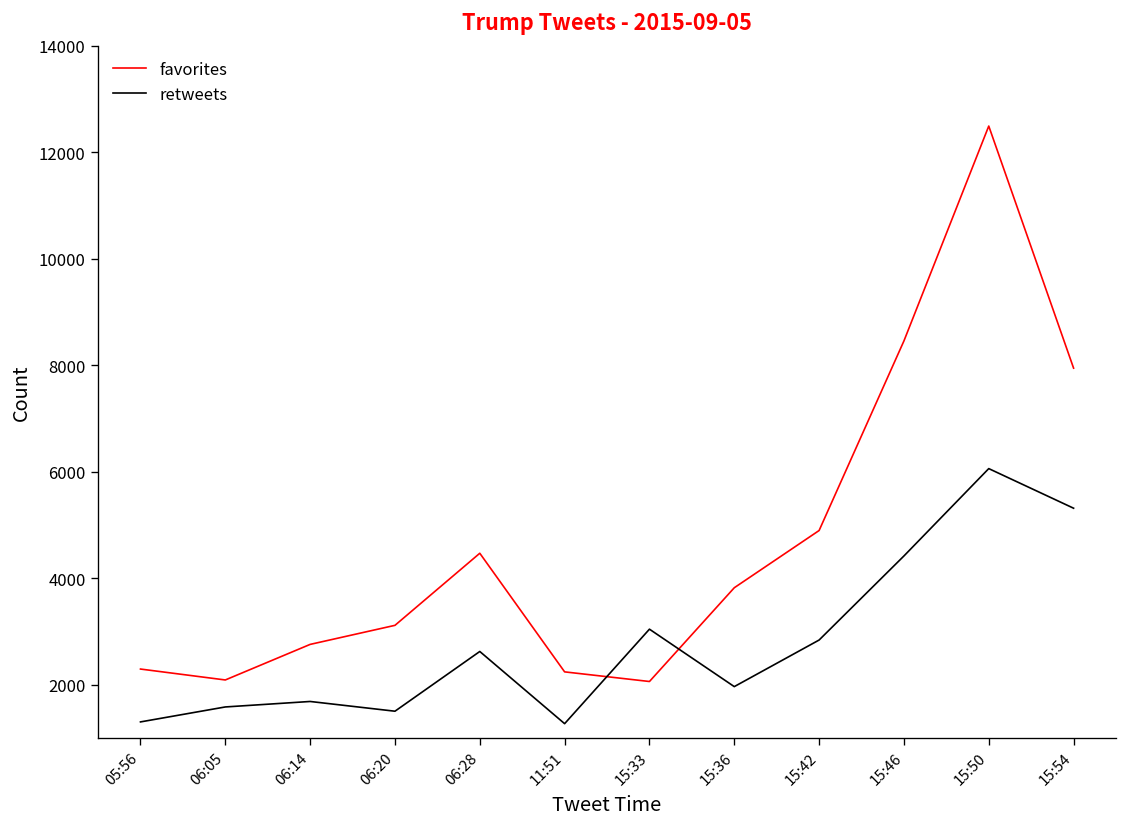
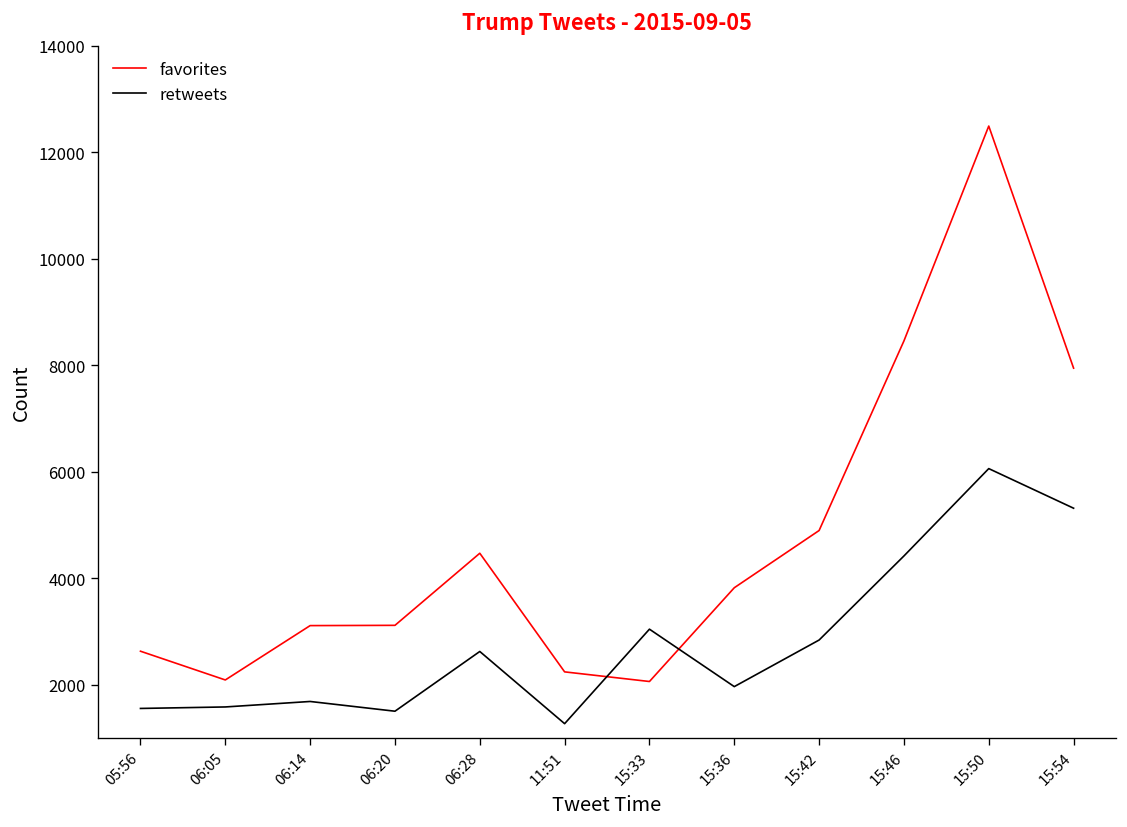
  {
    "favorites": {
-     "05:56": 2300,
+     "05:56": 2600,
      "06:05": 2100,
-     "06:14": 2800,
+     "06:14": 3100,
      "06:20": 3100,
      "06:28": 4500,
      "11:51": 2200,
      "15:33": 2100,
      "15:36": 3800,
      "15:42": 4900,
      "15:46": 8500,
      "15:50": 12500,
      "15:54": 7900
    },
    "retweets": {
-     "05:56": 1300,
+     "05:56": 1600,
      "06:05": 1600,
      "06:14": 1700,
      "06:20": 1500,
      "06:28": 2600,
      "11:51": 1300,
      "15:33": 3000,
      "15:36": 2000,
      "15:42": 2800,
      "15:46": 4400,
      "15:50": 6100,
      "15:54": 5300
    }
  }
